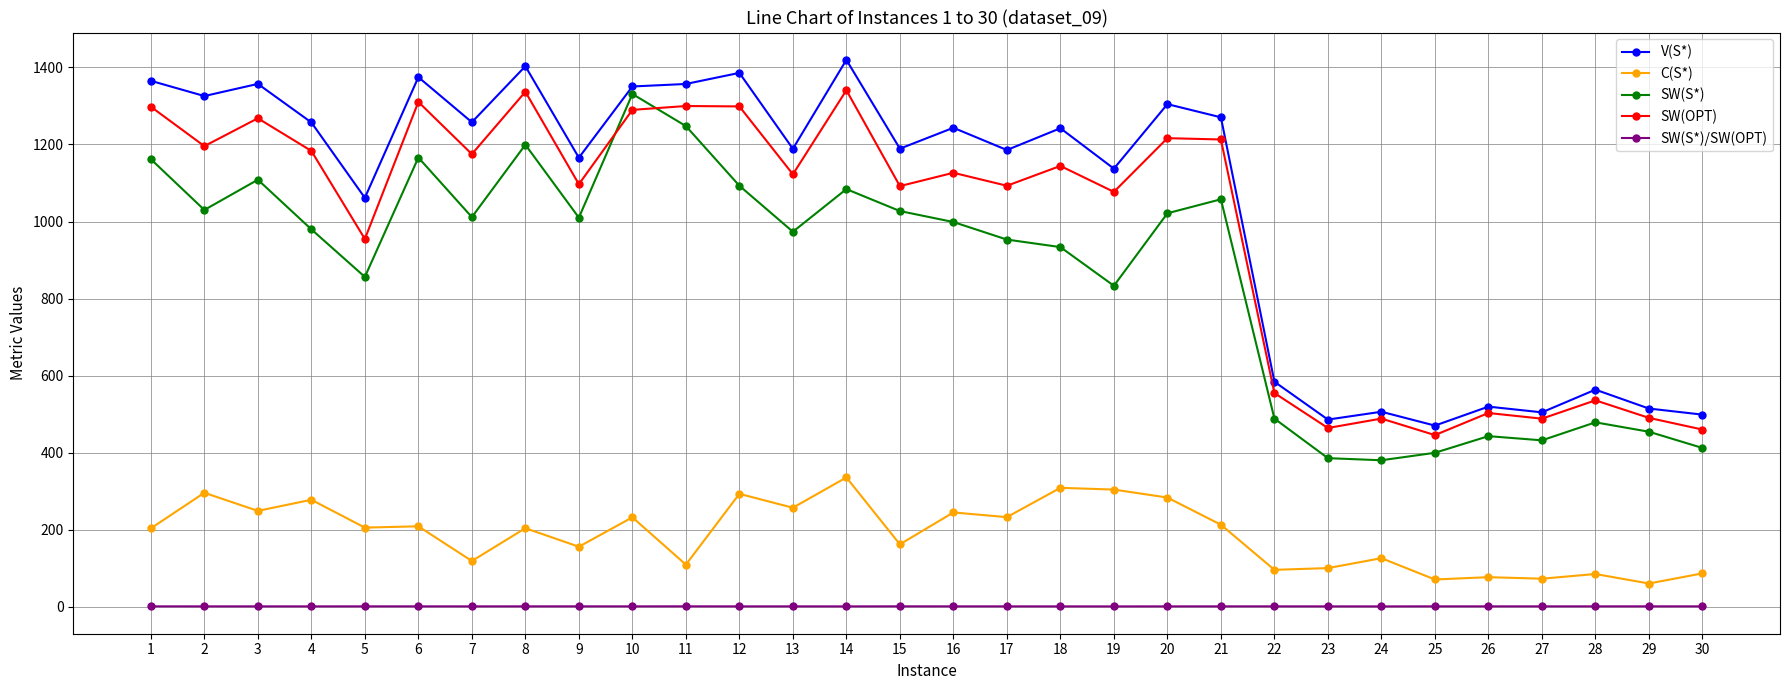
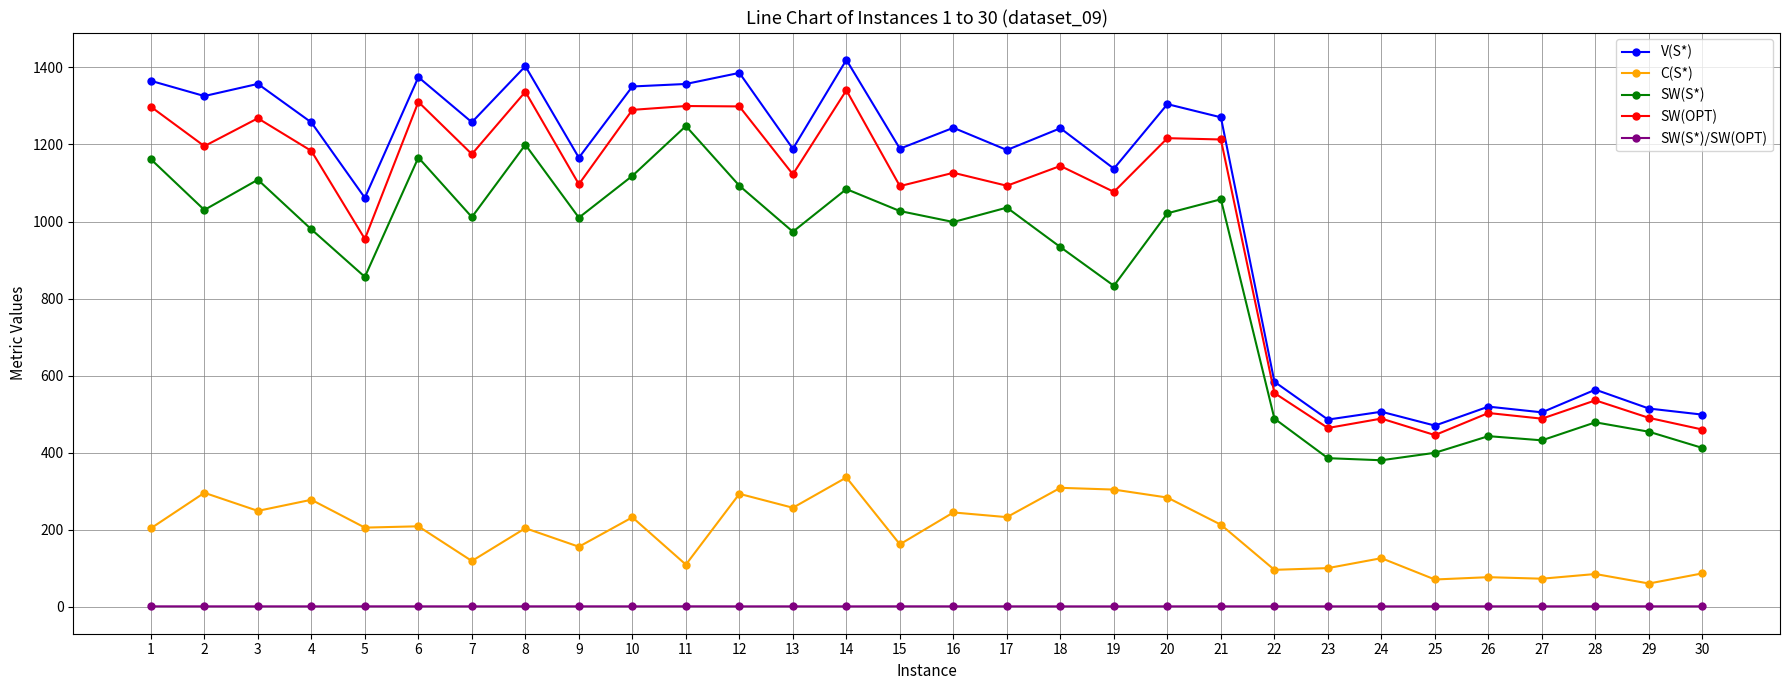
  {
    "V(S*)": {
      "1": 1370,
      "2": 1330,
      "3": 1360,
      "4": 1260,
      "5": 1060,
      "6": 1370,
      "7": 1260,
      "8": 1400,
      "9": 1170,
      "10": 1350,
      "11": 1360,
      "12": 1390,
      "13": 1190,
      "14": 1420,
      "15": 1190,
      "16": 1240,
      "17": 1190,
      "18": 1240,
      "19": 1140,
      "20": 1300,
      "21": 1270,
      "22": 580,
      "23": 490,
      "24": 510,
      "25": 470,
      "26": 520,
      "27": 500,
      "28": 560,
      "29": 510,
      "30": 500
    },
    "C(S*)": {
      "1": 200,
      "2": 300,
      "3": 250,
      "4": 280,
      "5": 210,
      "6": 210,
      "7": 120,
      "8": 200,
      "9": 160,
      "10": 230,
      "11": 110,
      "12": 290,
      "13": 260,
      "14": 340,
      "15": 160,
      "16": 240,
      "17": 230,
      "18": 310,
      "19": 300,
      "20": 280,
      "21": 210,
      "22": 100,
      "23": 100,
      "24": 130,
      "25": 70,
      "26": 80,
      "27": 70,
      "28": 80,
      "29": 60,
      "30": 90
    },
    "SW(S*)": {
      "1": 1160,
      "2": 1030,
      "3": 1110,
      "4": 980,
      "5": 860,
      "6": 1170,
      "7": 1010,
      "8": 1200,
      "9": 1010,
-     "10": 1330,
+     "10": 1120,
      "11": 1250,
      "12": 1090,
      "13": 970,
      "14": 1080,
      "15": 1030,
      "16": 1000,
-     "17": 950,
+     "17": 1040,
      "18": 930,
      "19": 830,
      "20": 1020,
      "21": 1060,
      "22": 490,
      "23": 390,
      "24": 380,
      "25": 400,
      "26": 440,
      "27": 430,
      "28": 480,
      "29": 450,
      "30": 410
    },
    "SW(OPT)": {
      "1": 1300,
      "2": 1200,
      "3": 1270,
      "4": 1180,
      "5": 950,
      "6": 1310,
      "7": 1170,
      "8": 1340,
      "9": 1100,
      "10": 1290,
      "11": 1300,
      "12": 1300,
      "13": 1120,
      "14": 1340,
      "15": 1090,
      "16": 1130,
      "17": 1090,
      "18": 1140,
      "19": 1080,
      "20": 1220,
      "21": 1210,
      "22": 550,
      "23": 460,
      "24": 490,
      "25": 450,
      "26": 500,
      "27": 490,
      "28": 540,
      "29": 490,
      "30": 460
    },
    "SW(S*)/SW(OPT)": {
      "1": 0,
      "2": 0,
      "3": 0,
      "4": 0,
      "5": 0,
      "6": 0,
      "7": 0,
      "8": 0,
      "9": 0,
      "10": 0,
      "11": 0,
      "12": 0,
      "13": 0,
      "14": 0,
      "15": 0,
      "16": 0,
      "17": 0,
      "18": 0,
      "19": 0,
      "20": 0,
      "21": 0,
      "22": 0,
      "23": 0,
      "24": 0,
      "25": 0,
      "26": 0,
      "27": 0,
      "28": 0,
      "29": 0,
      "30": 0
    }
  }
